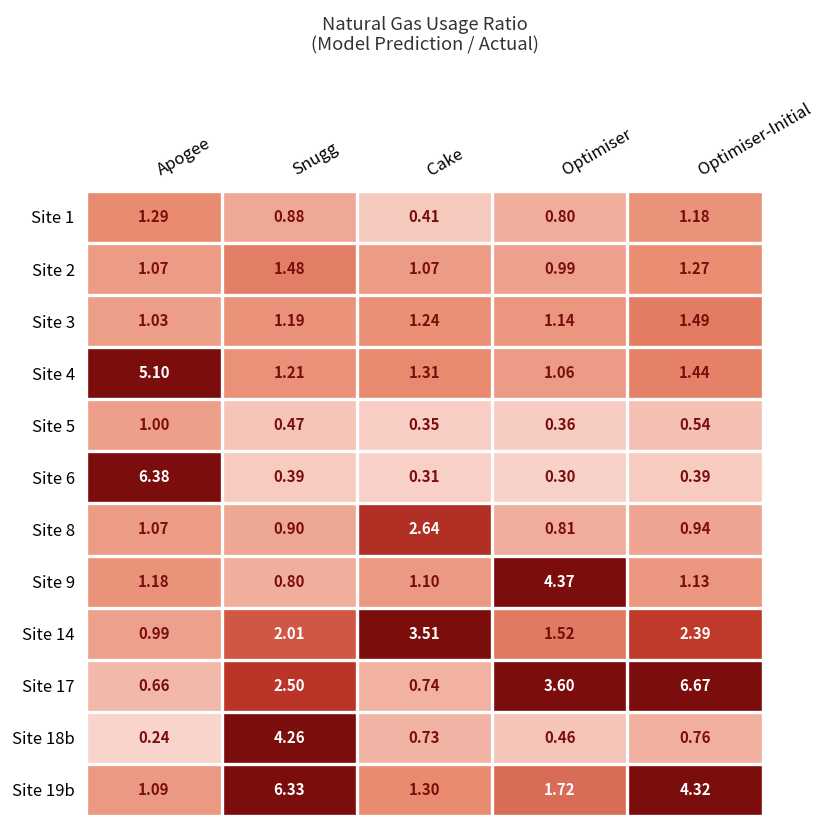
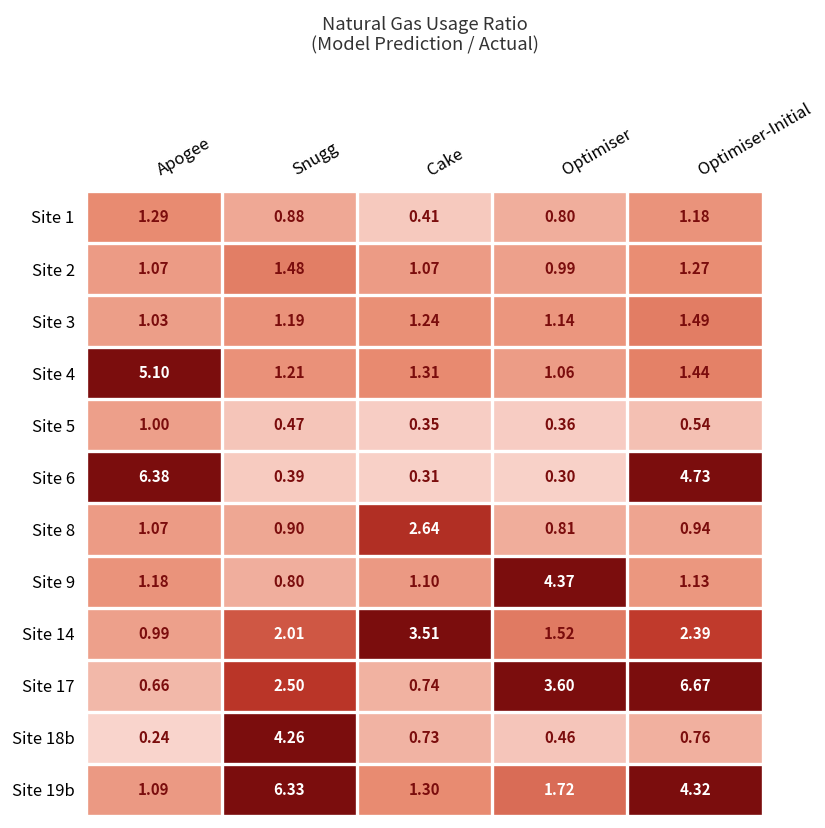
  {
    "Site 1": {
      "Apogee": 1.29,
      "Snugg": 0.88,
      "Cake": 0.41,
      "Optimiser": 0.80,
      "Optimiser-Initial": 1.18
    },
    "Site 2": {
      "Apogee": 1.07,
      "Snugg": 1.48,
      "Cake": 1.07,
      "Optimiser": 0.99,
      "Optimiser-Initial": 1.27
    },
    "Site 3": {
      "Apogee": 1.03,
      "Snugg": 1.19,
      "Cake": 1.24,
      "Optimiser": 1.14,
      "Optimiser-Initial": 1.49
    },
    "Site 4": {
      "Apogee": 5.10,
      "Snugg": 1.21,
      "Cake": 1.31,
      "Optimiser": 1.06,
      "Optimiser-Initial": 1.44
    },
    "Site 5": {
      "Apogee": 1.00,
      "Snugg": 0.47,
      "Cake": 0.35,
      "Optimiser": 0.36,
      "Optimiser-Initial": 0.54
    },
    "Site 6": {
      "Apogee": 6.38,
      "Snugg": 0.39,
      "Cake": 0.31,
      "Optimiser": 0.30,
-     "Optimiser-Initial": 0.39
+     "Optimiser-Initial": 4.73
    },
    "Site 8": {
      "Apogee": 1.07,
      "Snugg": 0.90,
      "Cake": 2.64,
      "Optimiser": 0.81,
      "Optimiser-Initial": 0.94
    },
    "Site 9": {
      "Apogee": 1.18,
      "Snugg": 0.80,
      "Cake": 1.10,
      "Optimiser": 4.37,
      "Optimiser-Initial": 1.13
    },
    "Site 14": {
      "Apogee": 0.99,
      "Snugg": 2.01,
      "Cake": 3.51,
      "Optimiser": 1.52,
      "Optimiser-Initial": 2.39
    },
    "Site 17": {
      "Apogee": 0.66,
      "Snugg": 2.50,
      "Cake": 0.74,
      "Optimiser": 3.60,
      "Optimiser-Initial": 6.67
    },
    "Site 18b": {
      "Apogee": 0.24,
      "Snugg": 4.26,
      "Cake": 0.73,
      "Optimiser": 0.46,
      "Optimiser-Initial": 0.76
    },
    "Site 19b": {
      "Apogee": 1.09,
      "Snugg": 6.33,
      "Cake": 1.30,
      "Optimiser": 1.72,
      "Optimiser-Initial": 4.32
    }
  }
